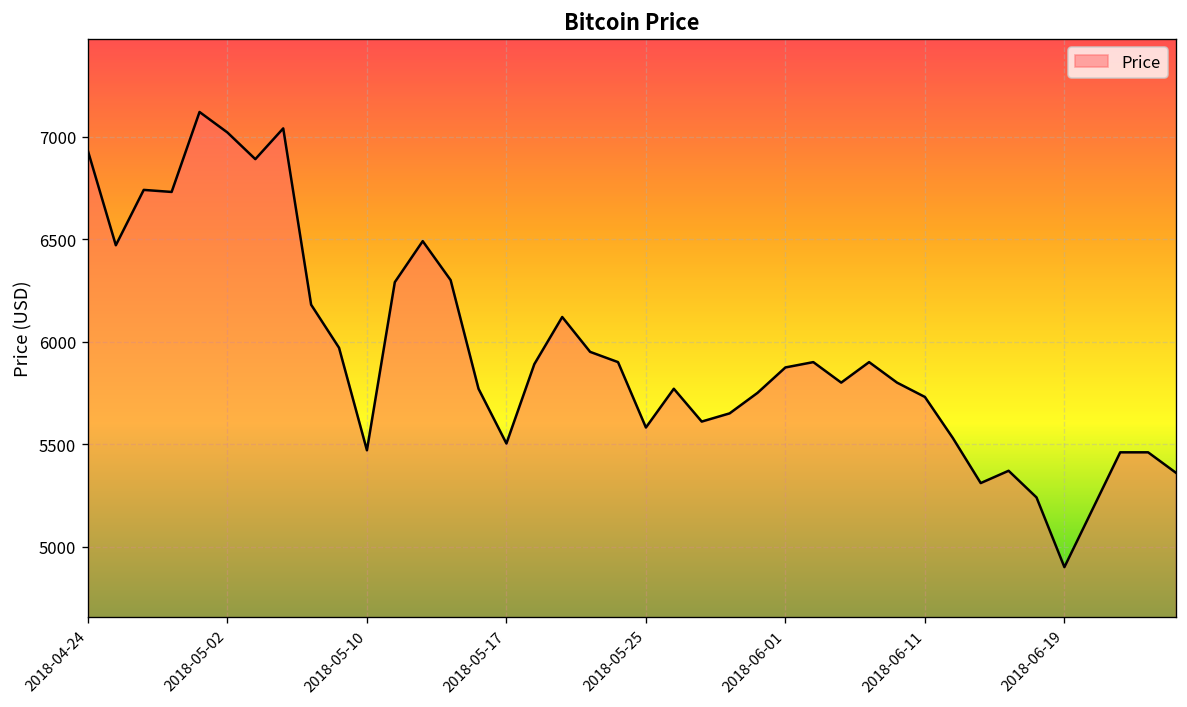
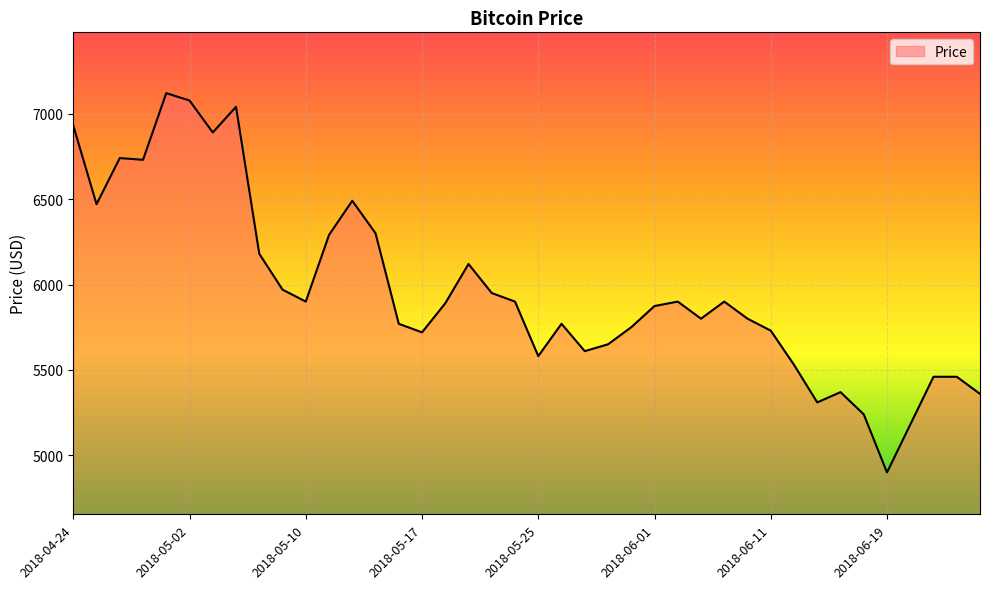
  {
    "2018-04-24": 6930,
-   "2018-05-02": 7020,
-   "2018-05-10": 5470,
-   "2018-05-17": 5500,
+   "2018-05-02": 7080,
+   "2018-05-10": 5900,
+   "2018-05-17": 5720,
    "2018-05-25": 5580,
    "2018-06-01": 5870,
    "2018-06-11": 5730,
    "2018-06-19": 4900
  }
